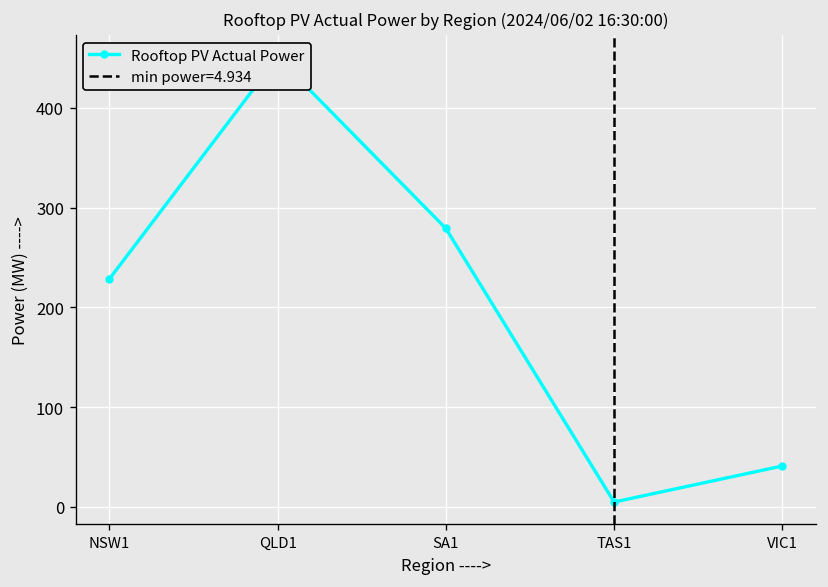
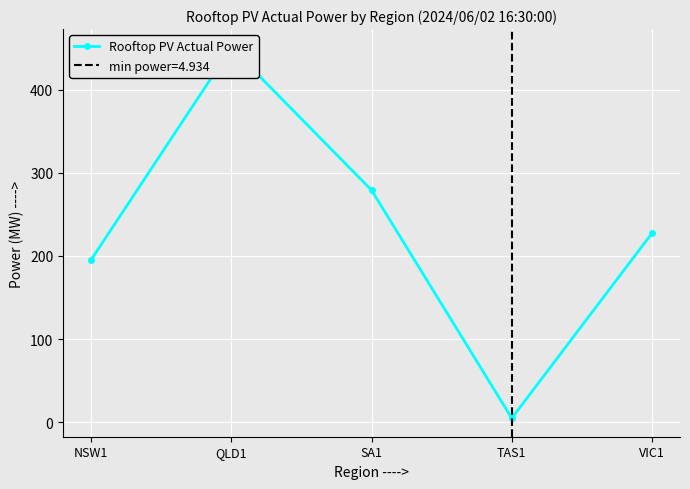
  {
-   "NSW1": 230,
+   "NSW1": 200,
    "SA1": 280,
    "TAS1": 0,
-   "VIC1": 40
+   "VIC1": 230
  }
